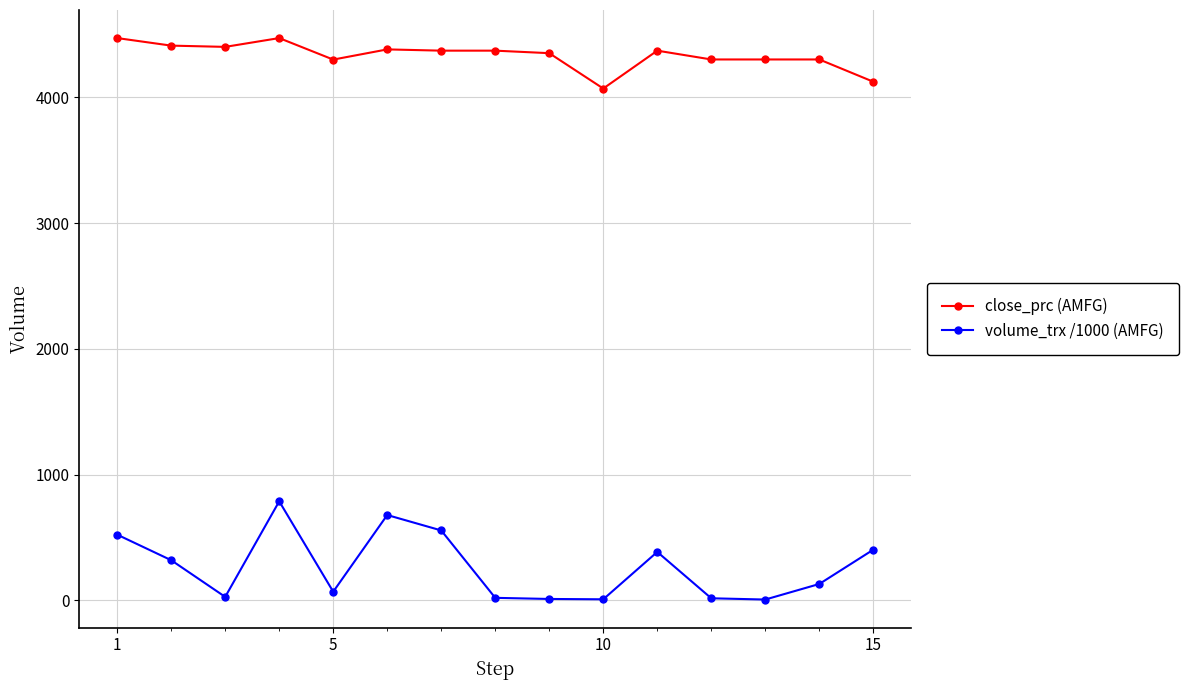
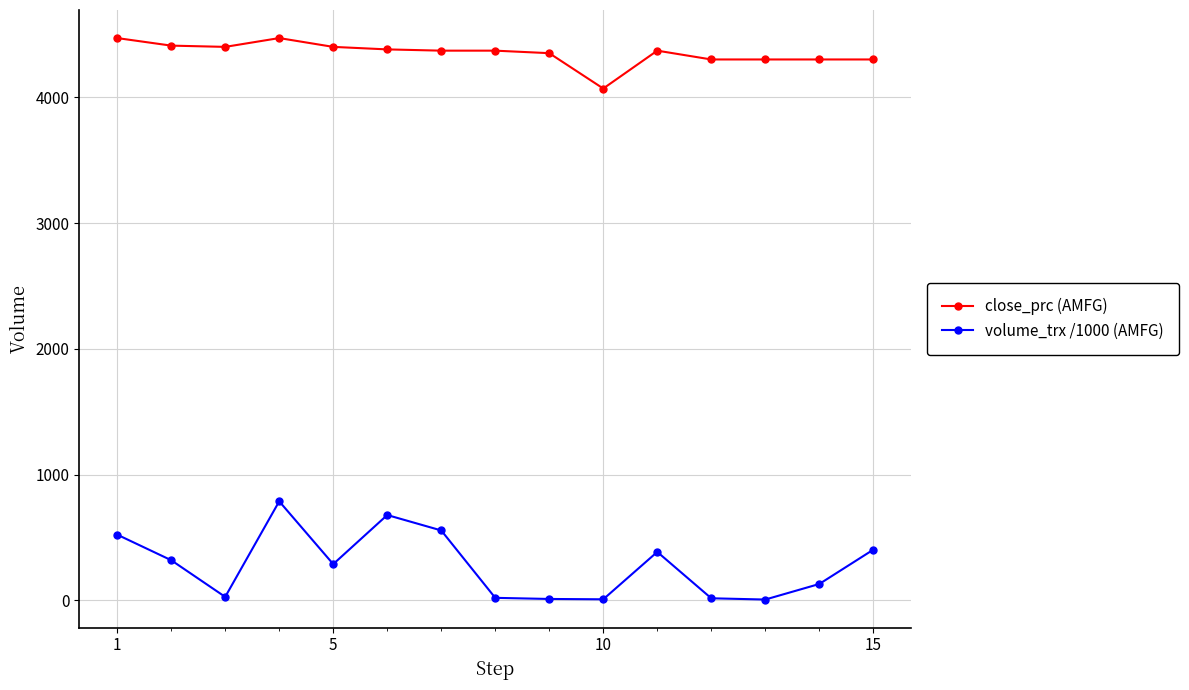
  {
    "close_prc (AMFG)": {
      "1": 4470,
-     "5": 4300,
+     "5": 4400,
      "10": 4070,
-     "15": 4120
+     "15": 4300
    },
    "volume_trx /1000 (AMFG)": {
      "1": 520,
-     "5": 70,
+     "5": 290,
      "10": 10,
      "15": 400
    }
  }
